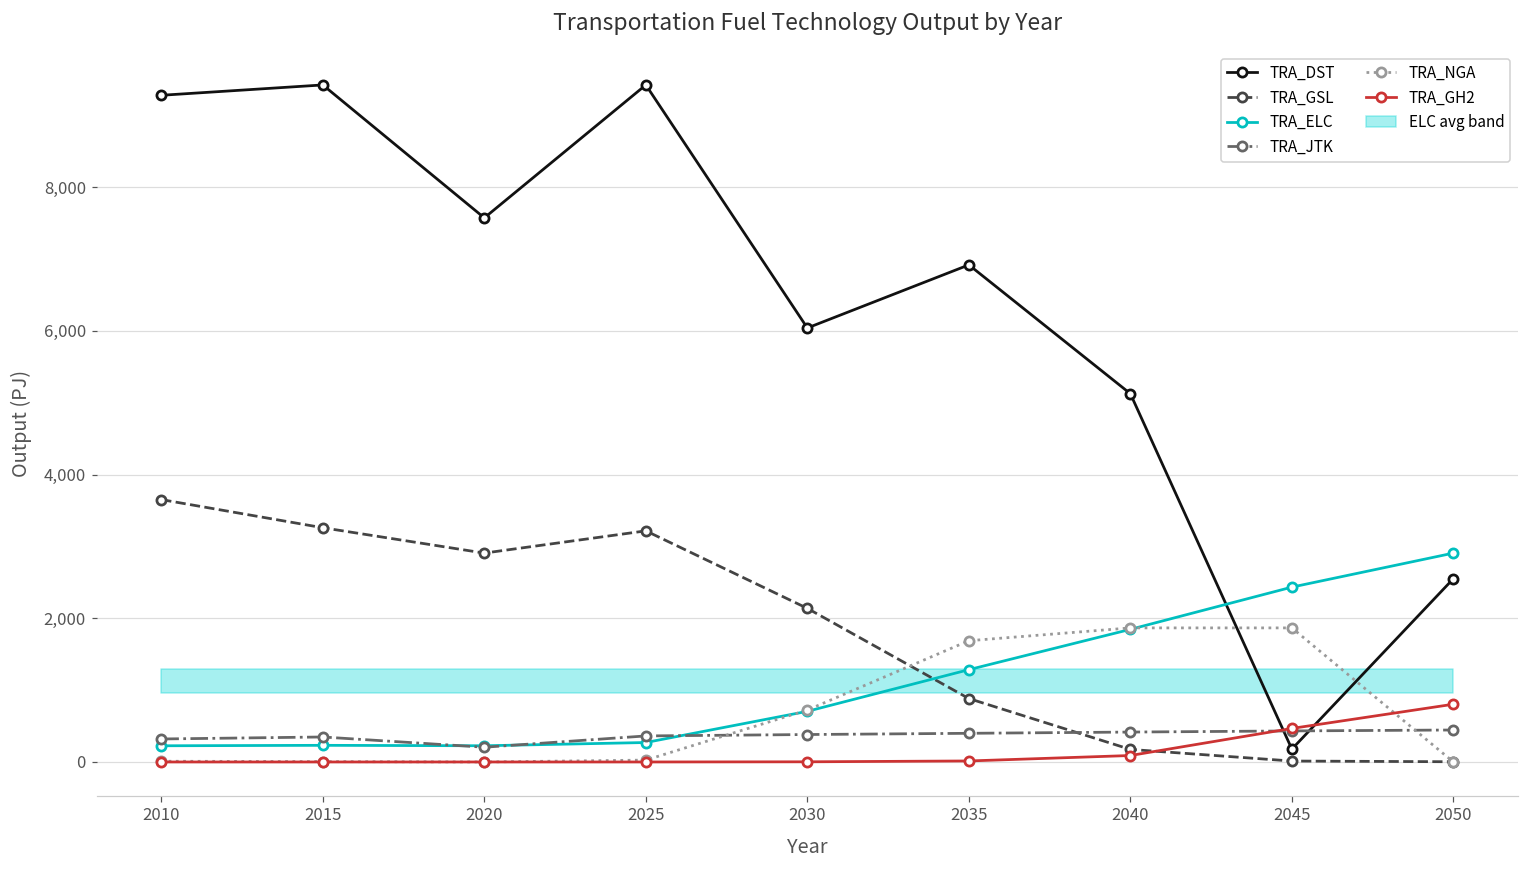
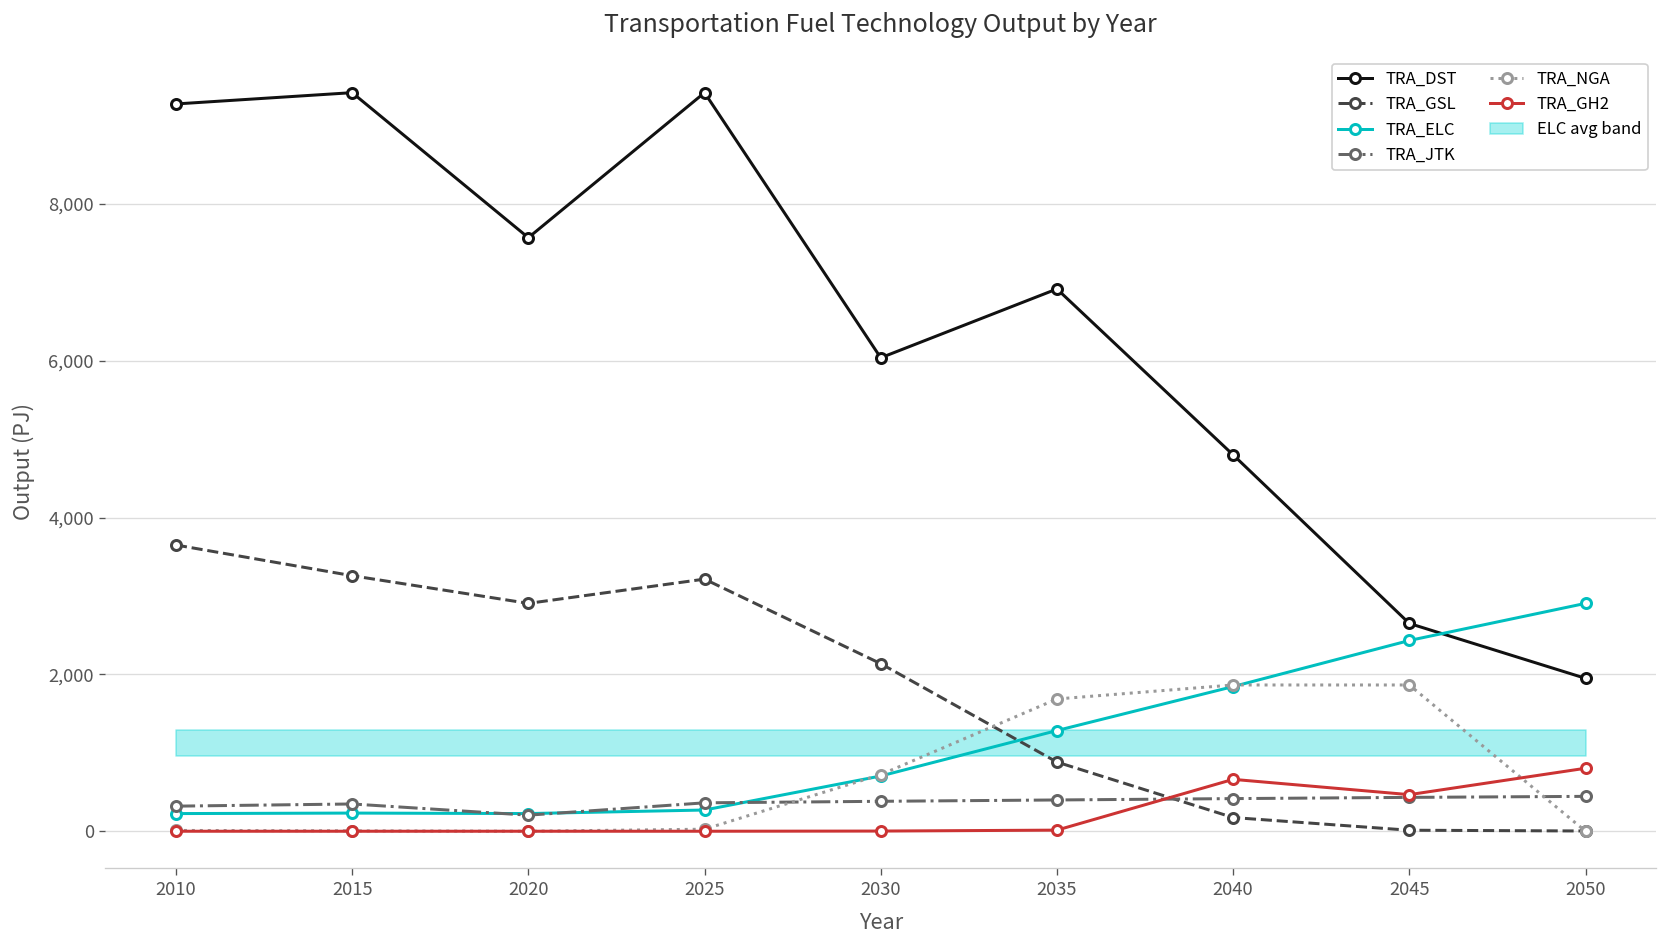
  {
    "TRA_DST": {
      "2010": "9,300",
      "2015": "9,400",
      "2020": "7,600",
      "2025": "9,400",
      "2030": "6,000",
      "2035": "6,900",
-     "2040": "5,100",
-     "2045": "200",
-     "2050": "2,600"
+     "2040": "4,800",
+     "2045": "2,700",
+     "2050": "2,000"
    },
    "TRA_NGA": {
      "2035": "1,700",
      "2045": "1,900"
    },
    "TRA_GH2": {
      "2030": "0",
      "2035": "0",
-     "2040": "100",
+     "2040": "700",
      "2050": "800"
    }
  }
